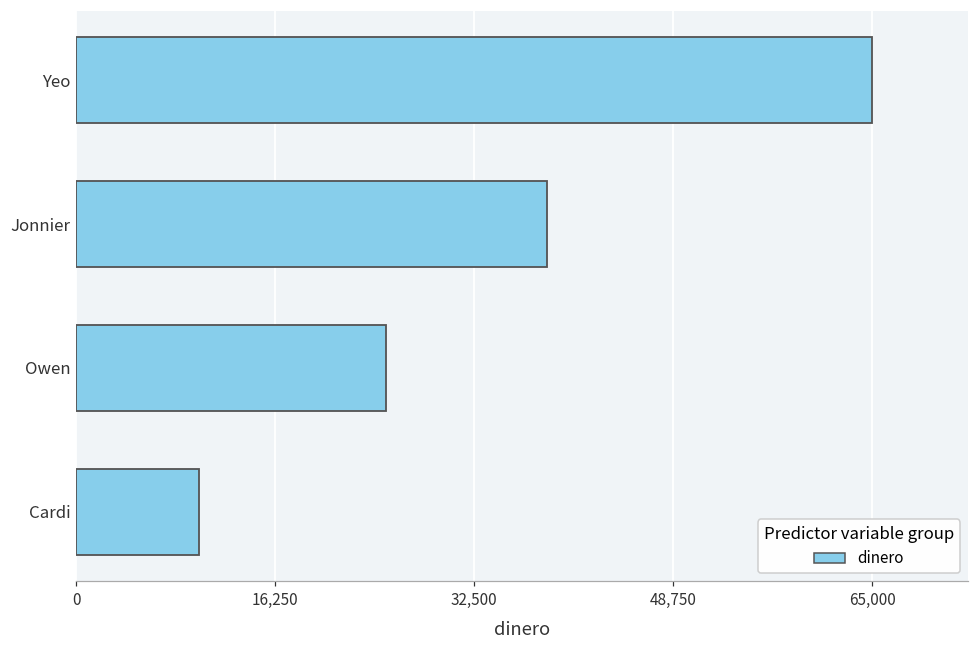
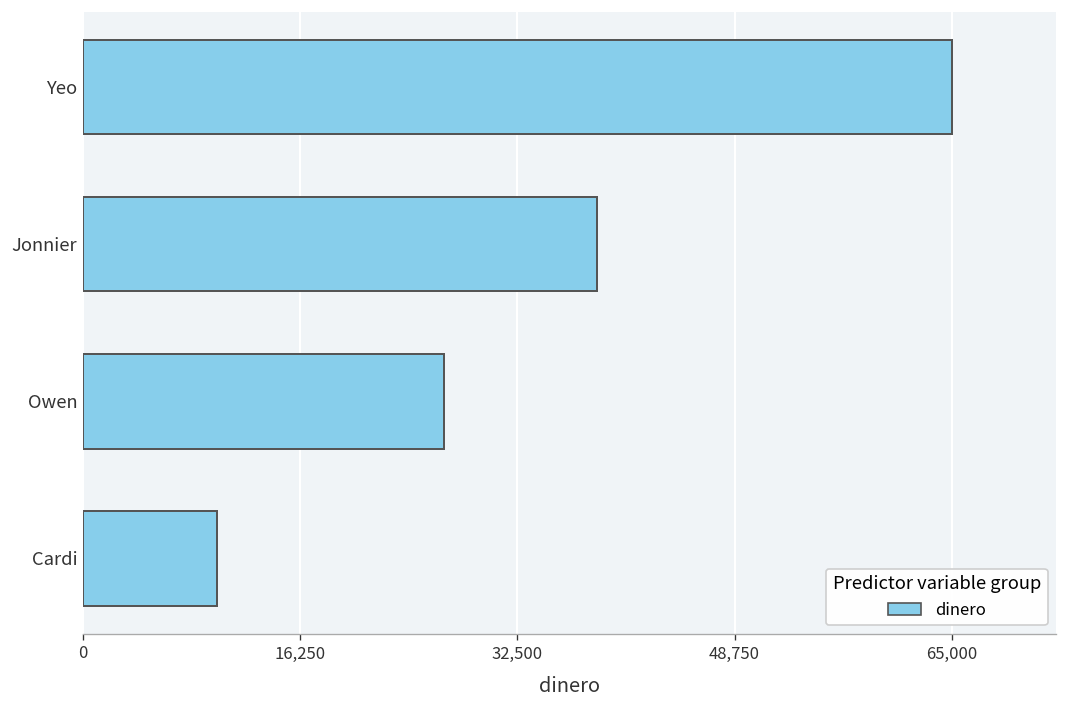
  {
    "Yeo": "65,000",
    "Jonnier": "38,400",
-   "Owen": "25,300",
+   "Owen": "27,000",
    "Cardi": "10,000"
  }
